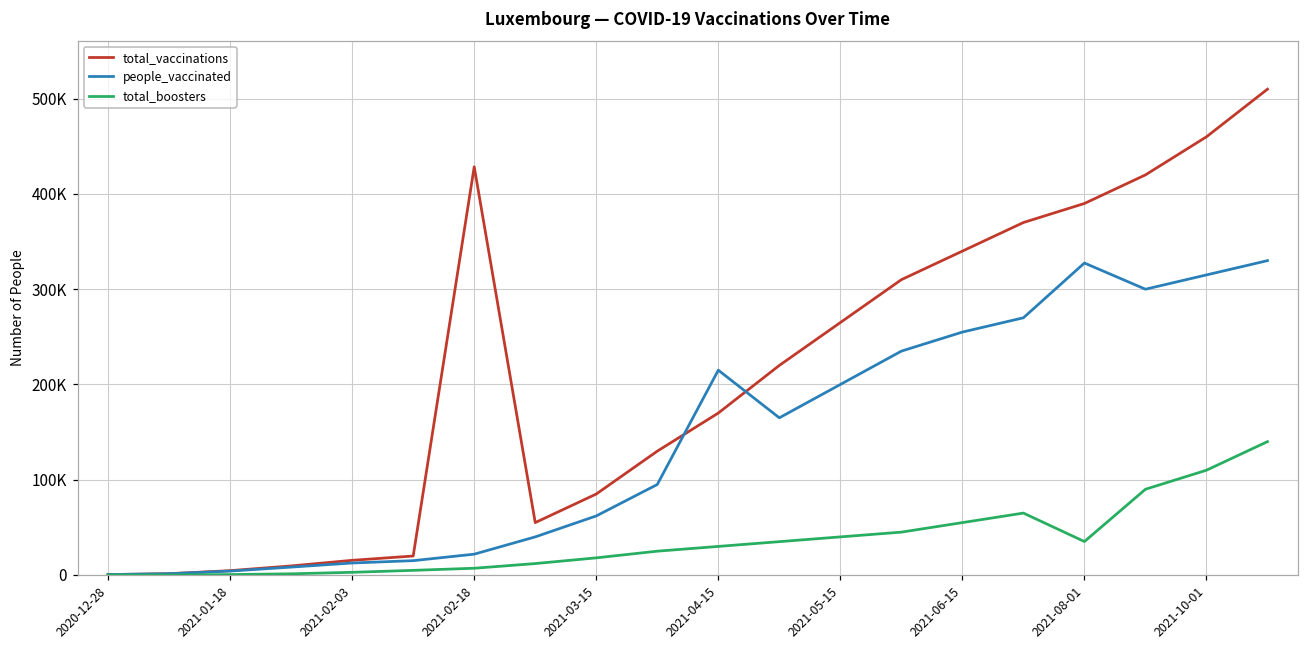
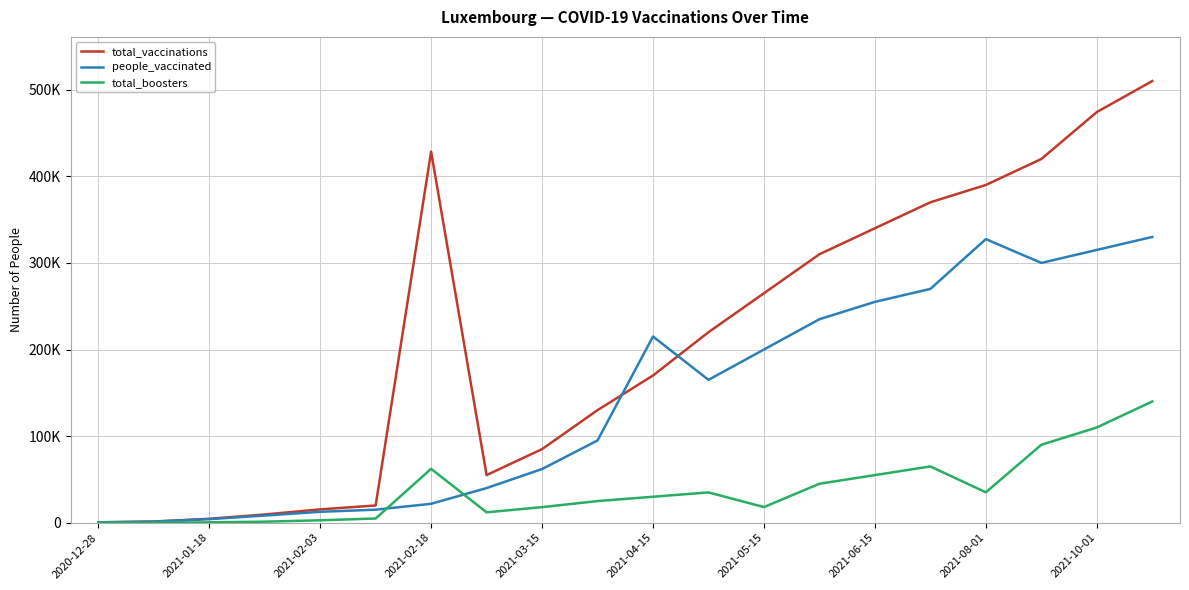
  {
    "total_vaccinations": {
      "2021-02-18": 430000,
      "2021-03-15": 90000,
      "2021-04-15": 170000,
      "2021-05-15": 270000,
      "2021-06-15": 340000,
      "2021-08-01": 390000,
-     "2021-10-01": 460000
+     "2021-10-01": 470000
    },
    "people_vaccinated": {
      "2021-02-18": 20000,
      "2021-03-15": 60000,
      "2021-04-15": 220000,
      "2021-05-15": 200000,
      "2021-06-15": 260000,
      "2021-08-01": 330000,
      "2021-10-01": 320000
    },
    "total_boosters": {
      "2021-01-18": 0,
      "2021-02-03": 0,
-     "2021-02-18": 10000,
+     "2021-02-18": 60000,
      "2021-03-15": 20000,
      "2021-04-15": 30000,
-     "2021-05-15": 40000,
+     "2021-05-15": 20000,
      "2021-06-15": 60000,
      "2021-08-01": 40000,
      "2021-10-01": 110000
    }
  }
